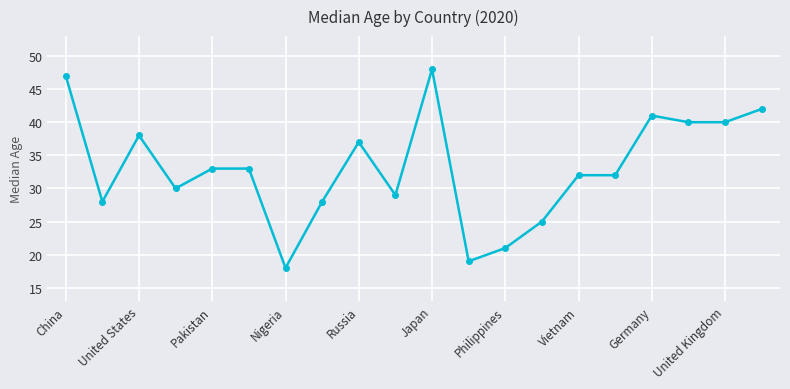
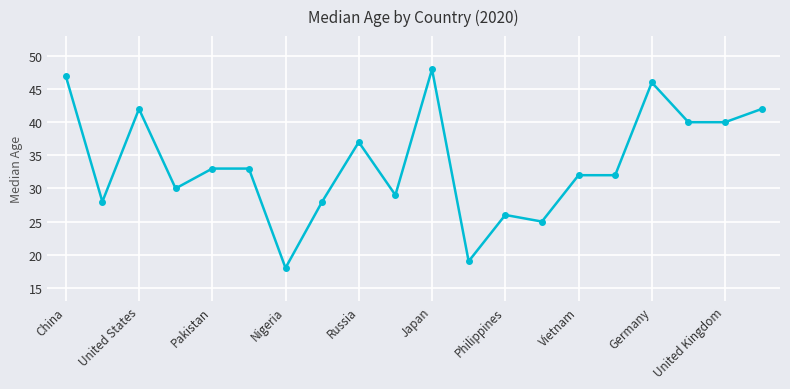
  {
    "China": 47,
-   "United States": 38,
+   "United States": 42,
    "Pakistan": 33,
    "Nigeria": 18,
    "Russia": 37,
    "Japan": 48,
-   "Philippines": 21,
+   "Philippines": 26,
    "Vietnam": 32,
-   "Germany": 41,
+   "Germany": 46,
    "United Kingdom": 40
  }
